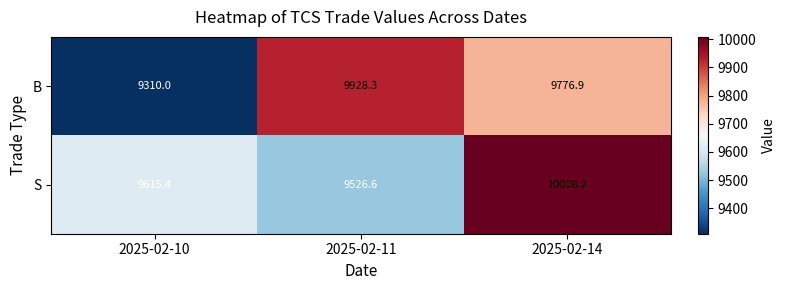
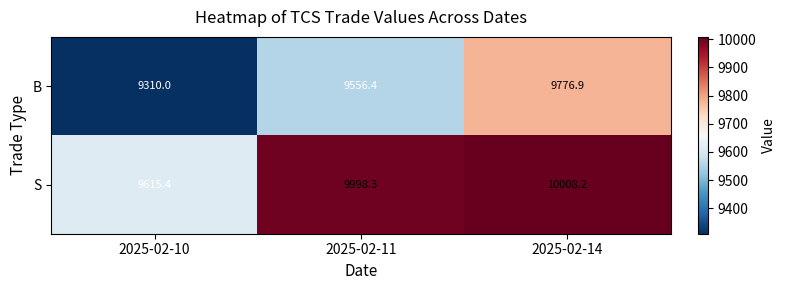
  {
    "B": {
      "2025-02-10": 9310.0,
-     "2025-02-11": 9928.3,
+     "2025-02-11": 9556.4,
      "2025-02-14": 9776.9
    },
    "S": {
-     "2025-02-11": 9526.6,
+     "2025-02-11": 9998.3,
      "2025-02-14": 10008.2
    }
  }
